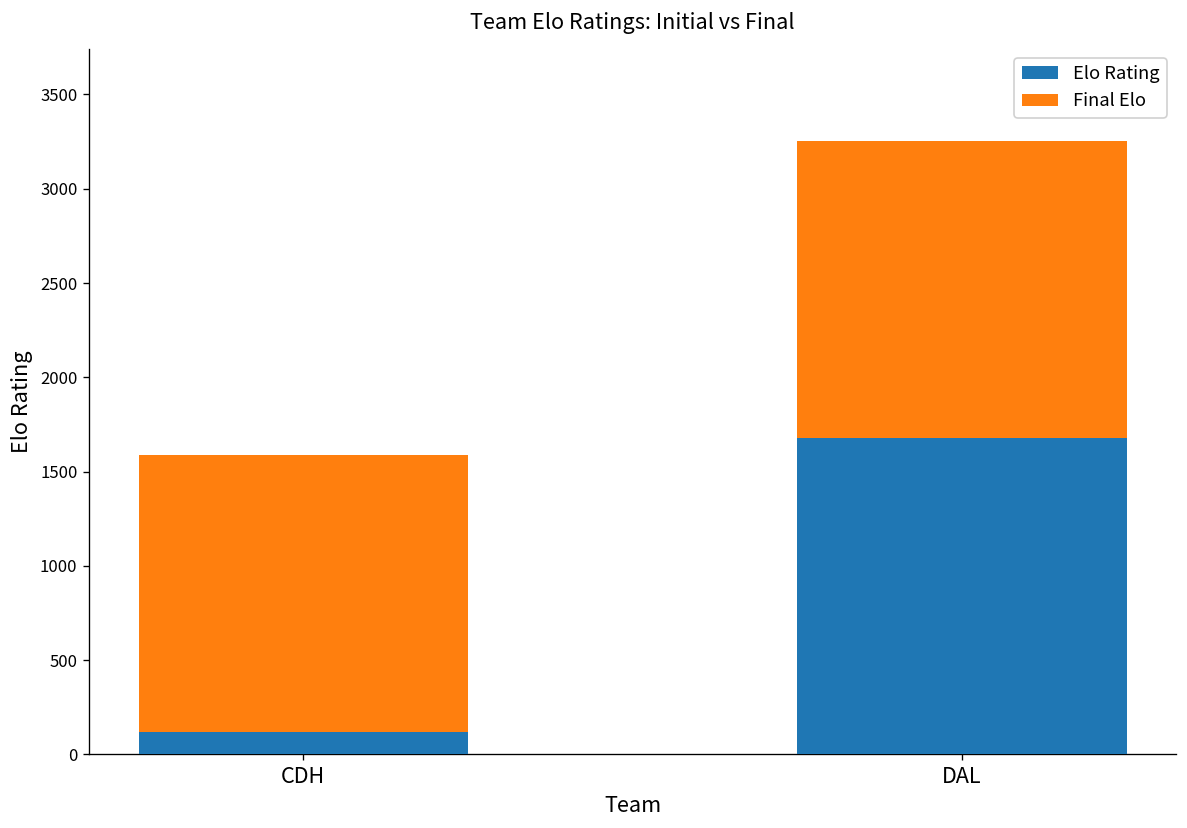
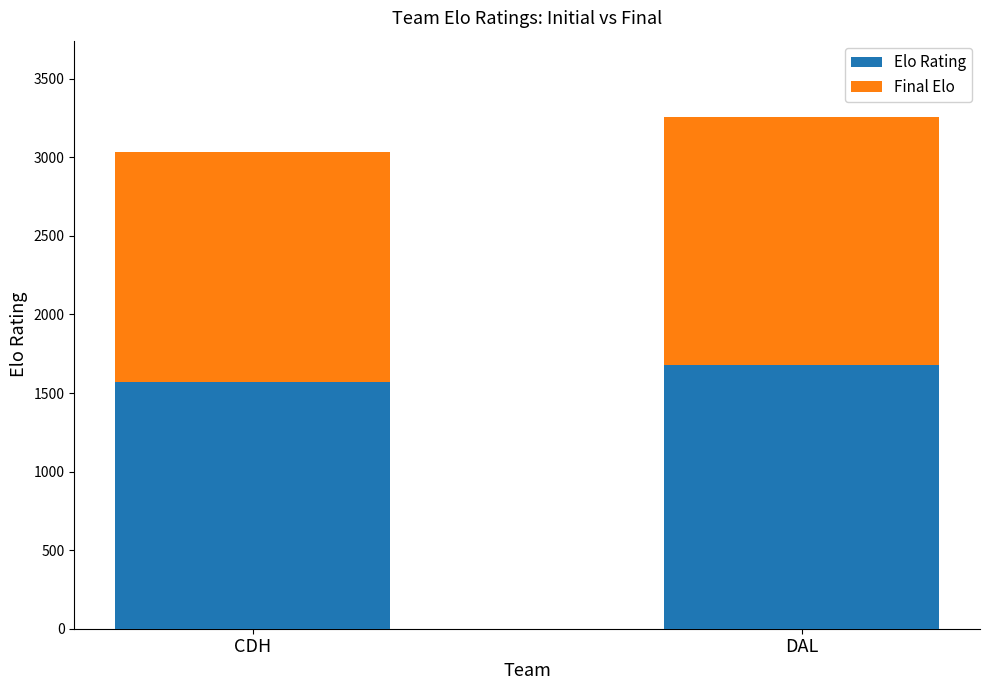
  {
    "Elo Rating": {
-     "CDH": 120,
+     "CDH": 1570,
      "DAL": 1680
    },
    "Final Elo": {
      "CDH": 1470,
      "DAL": 1580
    }
  }
